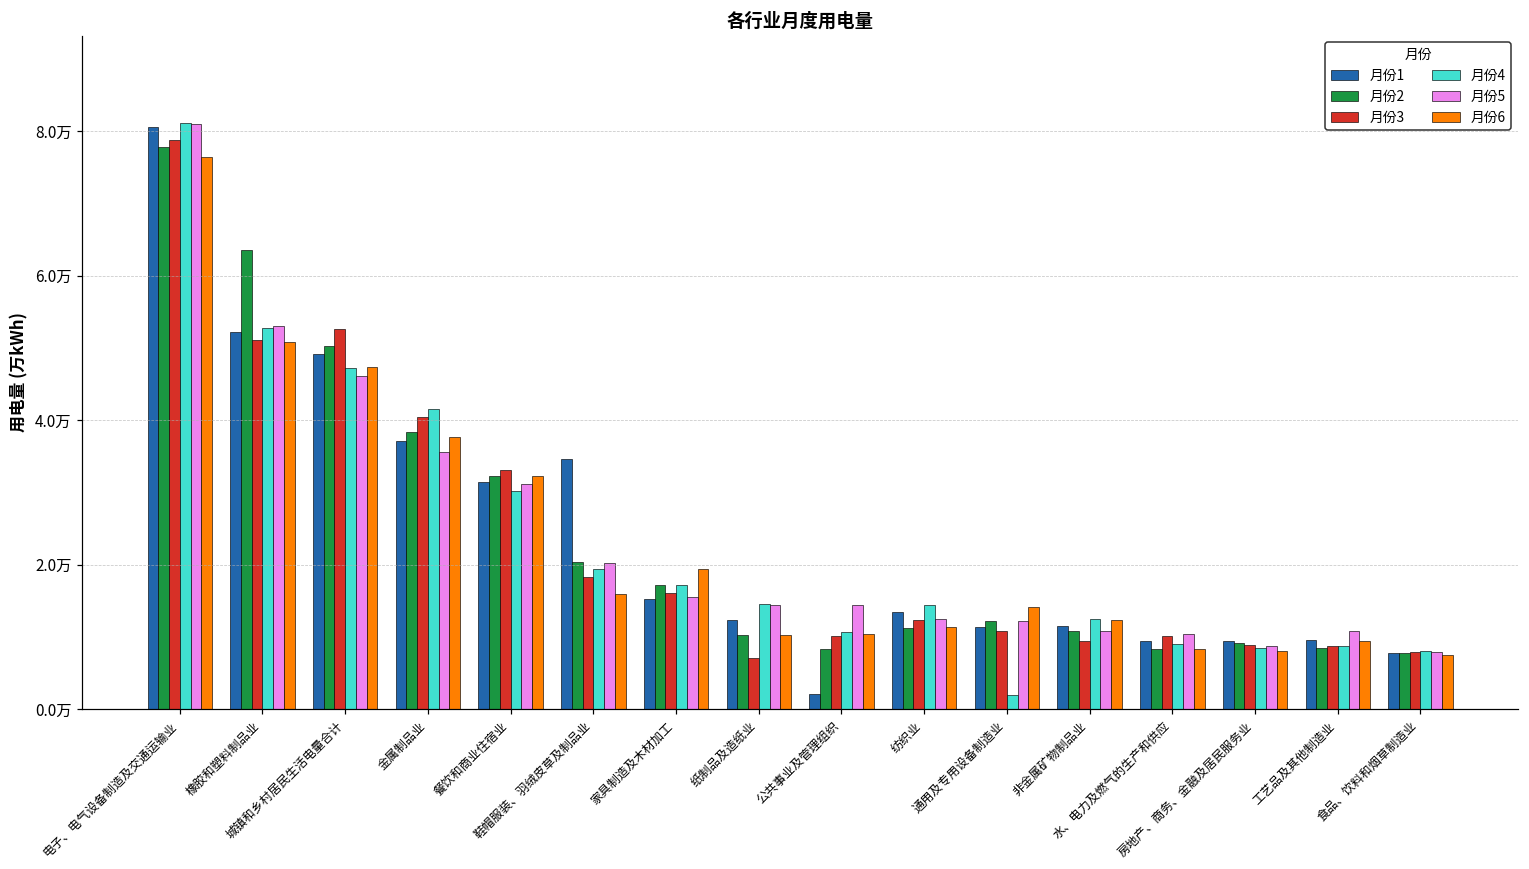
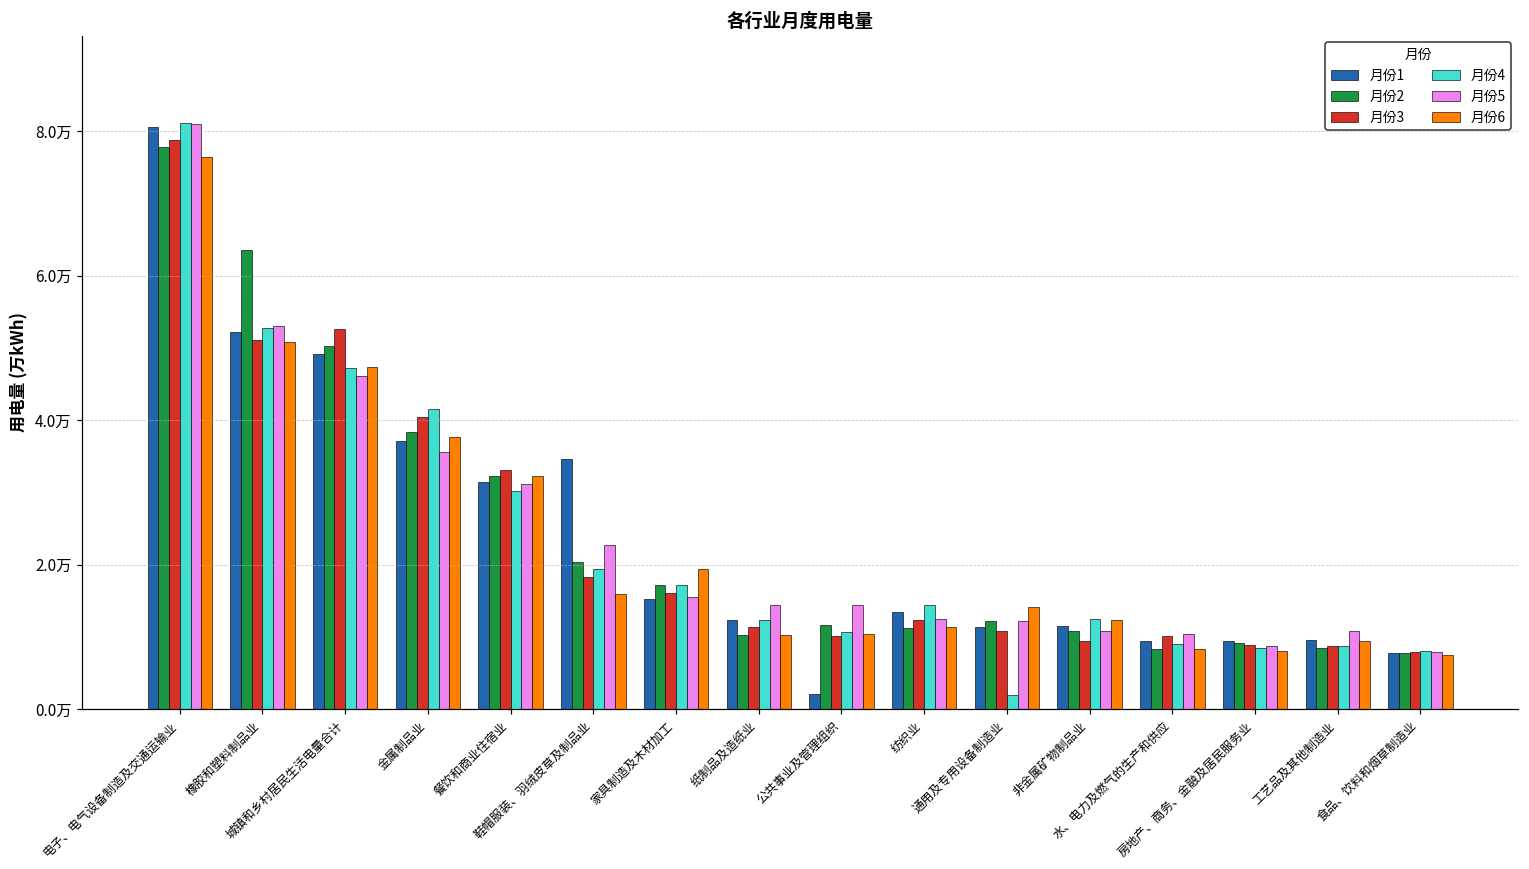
  {
    "月份1": {
      "电子、电气设备制造及交通运输业": "8.1万",
      "橡胶和塑料制品业": "5.2万",
      "城镇和乡村居民生活电量合计": "4.9万",
      "金属制品业": "3.7万",
      "餐饮和商业住宿业": "3.1万",
      "鞋帽服装、羽绒皮草及制品业": "3.5万",
      "家具制造及木材加工": "1.5万",
      "纸制品及造纸业": "1.2万",
      "公共事业及管理组织": "0.2万",
      "纺织业": "1.3万",
      "通用及专用设备制造业": "1.1万",
      "非金属矿物制品业": "1.1万",
      "水、电力及燃气的生产和供应": "0.9万",
      "房地产、商务、金融及居民服务业": "0.9万",
      "工艺品及其他制造业": "1.0万",
      "食品、饮料和烟草制造业": "0.8万"
    },
    "月份2": {
      "电子、电气设备制造及交通运输业": "7.8万",
      "橡胶和塑料制品业": "6.4万",
      "城镇和乡村居民生活电量合计": "5.0万",
      "金属制品业": "3.8万",
      "餐饮和商业住宿业": "3.2万",
      "鞋帽服装、羽绒皮草及制品业": "2.0万",
      "家具制造及木材加工": "1.7万",
      "纸制品及造纸业": "1.0万",
-     "公共事业及管理组织": "0.8万",
+     "公共事业及管理组织": "1.2万",
      "纺织业": "1.1万",
      "通用及专用设备制造业": "1.2万",
      "非金属矿物制品业": "1.1万",
      "水、电力及燃气的生产和供应": "0.8万",
      "房地产、商务、金融及居民服务业": "0.9万",
      "工艺品及其他制造业": "0.8万",
      "食品、饮料和烟草制造业": "0.8万"
    },
    "月份3": {
      "电子、电气设备制造及交通运输业": "7.9万",
      "橡胶和塑料制品业": "5.1万",
      "城镇和乡村居民生活电量合计": "5.3万",
      "金属制品业": "4.0万",
      "餐饮和商业住宿业": "3.3万",
      "鞋帽服装、羽绒皮草及制品业": "1.8万",
      "家具制造及木材加工": "1.6万",
-     "纸制品及造纸业": "0.7万",
+     "纸制品及造纸业": "1.1万",
      "公共事业及管理组织": "1.0万",
      "纺织业": "1.2万",
      "通用及专用设备制造业": "1.1万",
      "非金属矿物制品业": "0.9万",
      "水、电力及燃气的生产和供应": "1.0万",
      "房地产、商务、金融及居民服务业": "0.9万",
      "工艺品及其他制造业": "0.9万",
      "食品、饮料和烟草制造业": "0.8万"
    },
    "月份4": {
      "电子、电气设备制造及交通运输业": "8.1万",
      "橡胶和塑料制品业": "5.3万",
      "城镇和乡村居民生活电量合计": "4.7万",
      "金属制品业": "4.1万",
      "餐饮和商业住宿业": "3.0万",
      "鞋帽服装、羽绒皮草及制品业": "1.9万",
      "家具制造及木材加工": "1.7万",
-     "纸制品及造纸业": "1.5万",
+     "纸制品及造纸业": "1.2万",
      "公共事业及管理组织": "1.1万",
      "纺织业": "1.4万",
      "通用及专用设备制造业": "0.2万",
      "非金属矿物制品业": "1.2万",
      "水、电力及燃气的生产和供应": "0.9万",
      "房地产、商务、金融及居民服务业": "0.8万",
      "工艺品及其他制造业": "0.9万",
      "食品、饮料和烟草制造业": "0.8万"
    },
    "月份5": {
      "电子、电气设备制造及交通运输业": "8.1万",
      "橡胶和塑料制品业": "5.3万",
      "城镇和乡村居民生活电量合计": "4.6万",
      "金属制品业": "3.6万",
      "餐饮和商业住宿业": "3.1万",
-     "鞋帽服装、羽绒皮草及制品业": "2.0万",
+     "鞋帽服装、羽绒皮草及制品业": "2.3万",
      "家具制造及木材加工": "1.5万",
      "纸制品及造纸业": "1.4万",
      "公共事业及管理组织": "1.4万",
      "纺织业": "1.2万",
      "通用及专用设备制造业": "1.2万",
      "非金属矿物制品业": "1.1万",
      "水、电力及燃气的生产和供应": "1.0万",
      "房地产、商务、金融及居民服务业": "0.9万",
      "工艺品及其他制造业": "1.1万",
      "食品、饮料和烟草制造业": "0.8万"
    },
    "月份6": {
      "电子、电气设备制造及交通运输业": "7.6万",
      "橡胶和塑料制品业": "5.1万",
      "城镇和乡村居民生活电量合计": "4.7万",
      "金属制品业": "3.8万",
      "餐饮和商业住宿业": "3.2万",
      "鞋帽服装、羽绒皮草及制品业": "1.6万",
      "家具制造及木材加工": "1.9万",
      "纸制品及造纸业": "1.0万",
      "公共事业及管理组织": "1.0万",
      "纺织业": "1.1万",
      "通用及专用设备制造业": "1.4万",
      "非金属矿物制品业": "1.2万",
      "水、电力及燃气的生产和供应": "0.8万",
      "房地产、商务、金融及居民服务业": "0.8万",
      "工艺品及其他制造业": "0.9万",
      "食品、饮料和烟草制造业": "0.7万"
    }
  }
